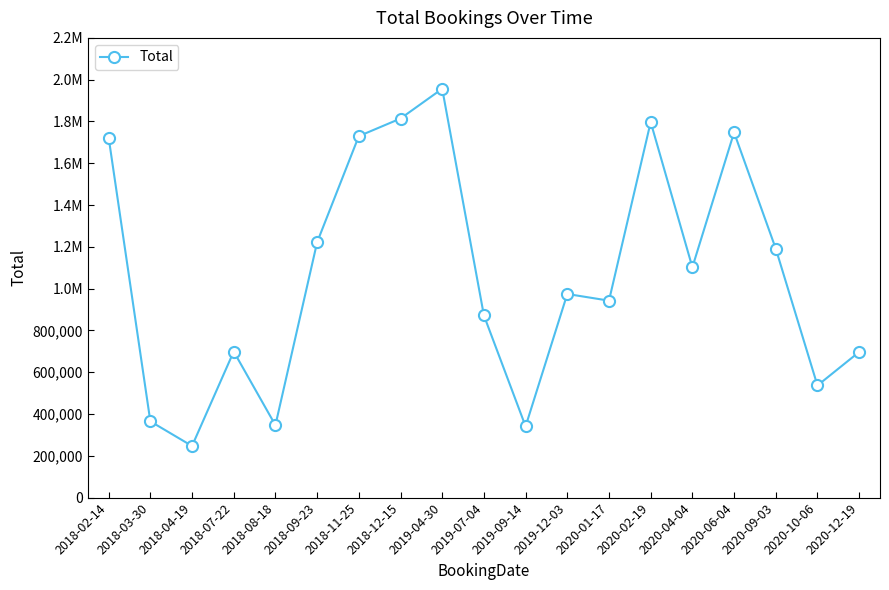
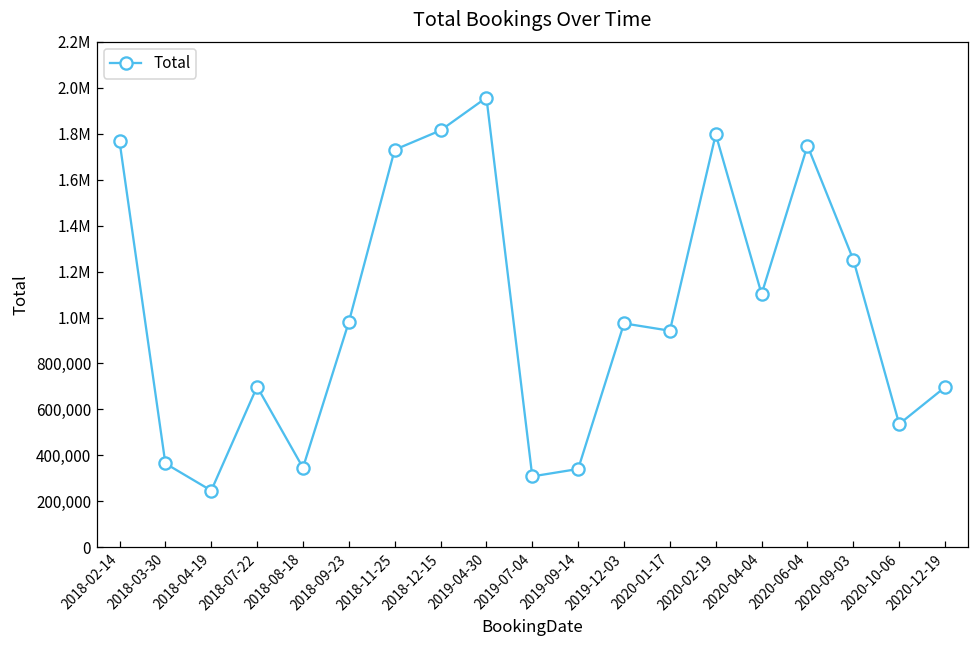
  {
-   "2018-02-14": "1,720,000",
+   "2018-02-14": "1,770,000",
    "2018-03-30": "370,000",
    "2018-04-19": "250,000",
    "2018-07-22": "700,000",
    "2018-08-18": "350,000",
-   "2018-09-23": "1,220,000",
+   "2018-09-23": "980,000",
    "2018-11-25": "1,730,000",
    "2018-12-15": "1,810,000",
    "2019-04-30": "1,960,000",
-   "2019-07-04": "870,000",
+   "2019-07-04": "310,000",
    "2019-09-14": "340,000",
    "2019-12-03": "970,000",
    "2020-01-17": "940,000",
    "2020-02-19": "1,800,000",
    "2020-04-04": "1,100,000",
    "2020-06-04": "1,750,000",
-   "2020-09-03": "1,190,000",
+   "2020-09-03": "1,250,000",
    "2020-10-06": "540,000",
    "2020-12-19": "700,000"
  }
